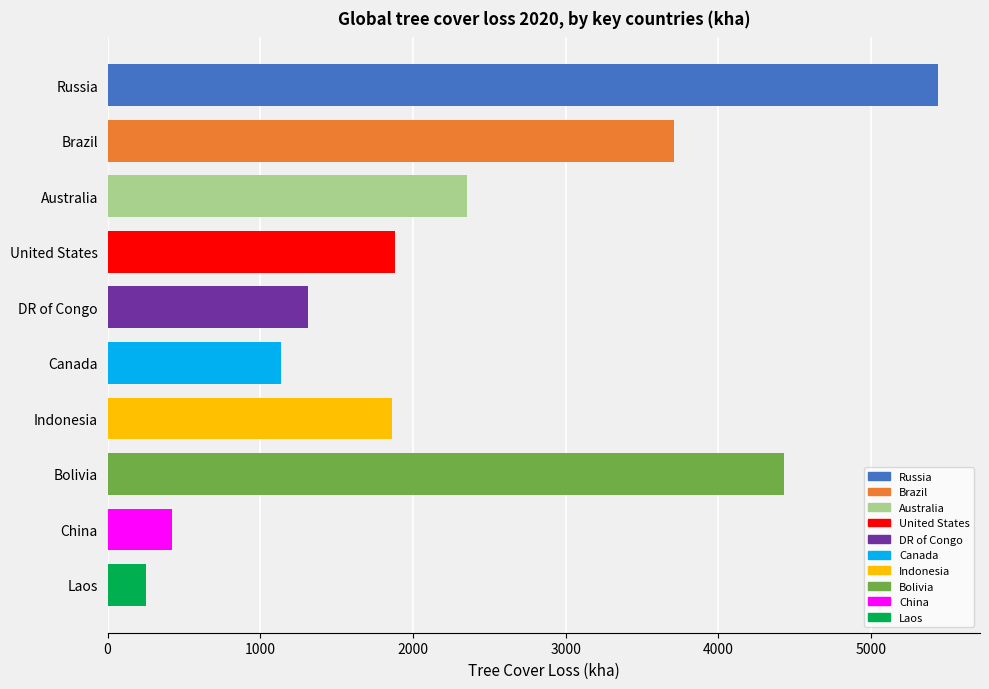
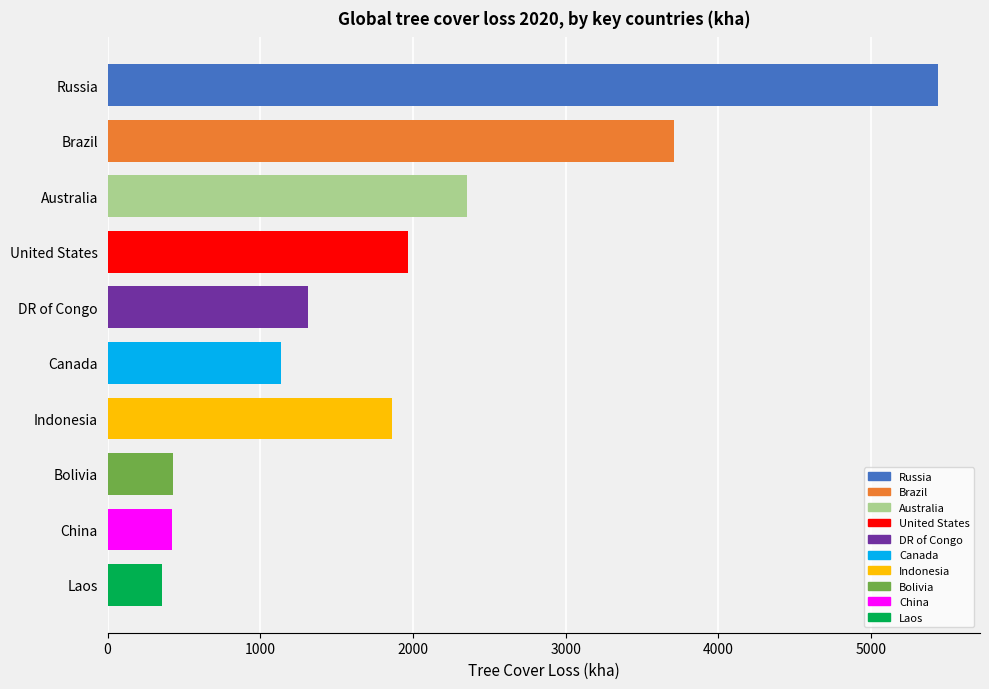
  {
    "Russia": 5440,
    "Brazil": 3710,
    "Australia": 2360,
-   "United States": 1890,
+   "United States": 1970,
    "DR of Congo": 1310,
    "Canada": 1140,
    "Indonesia": 1870,
-   "Bolivia": 4430,
+   "Bolivia": 430,
    "China": 420,
-   "Laos": 250
+   "Laos": 360
  }
